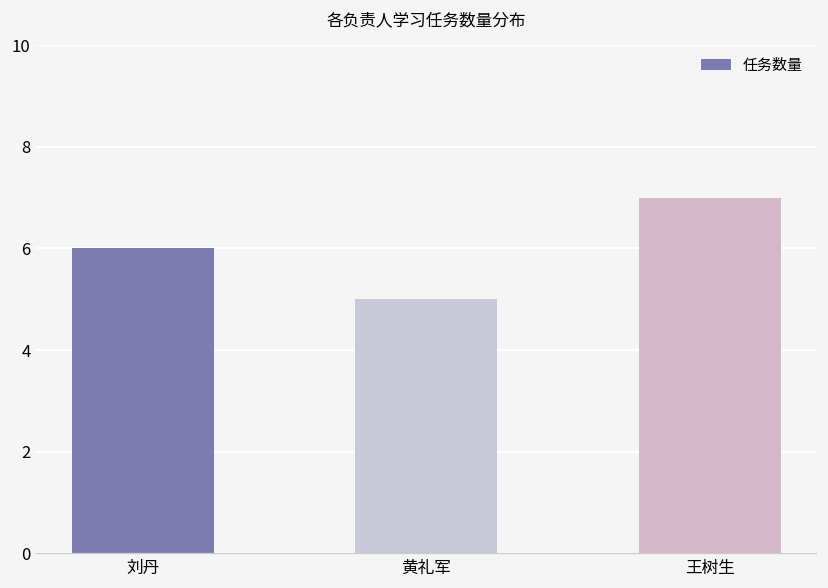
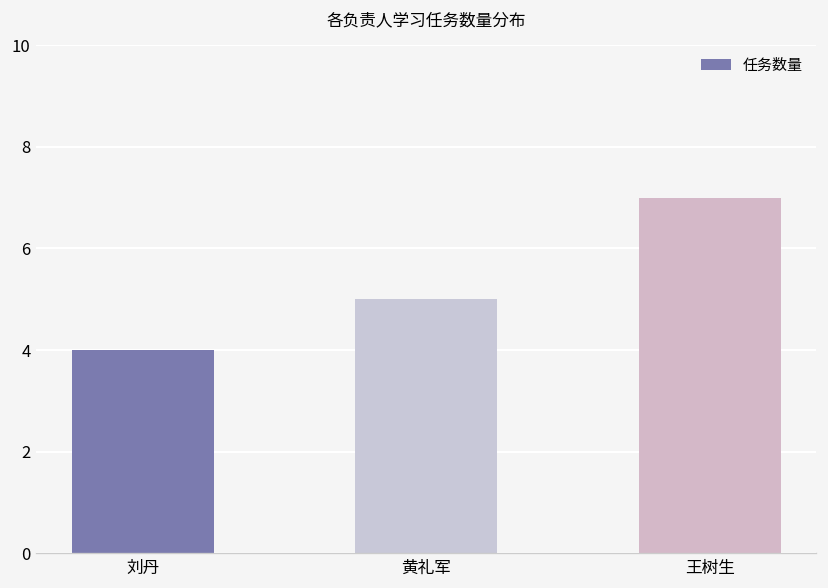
  {
-   "刘丹": 6,
+   "刘丹": 4,
    "黄礼军": 5,
    "王树生": 7
  }
